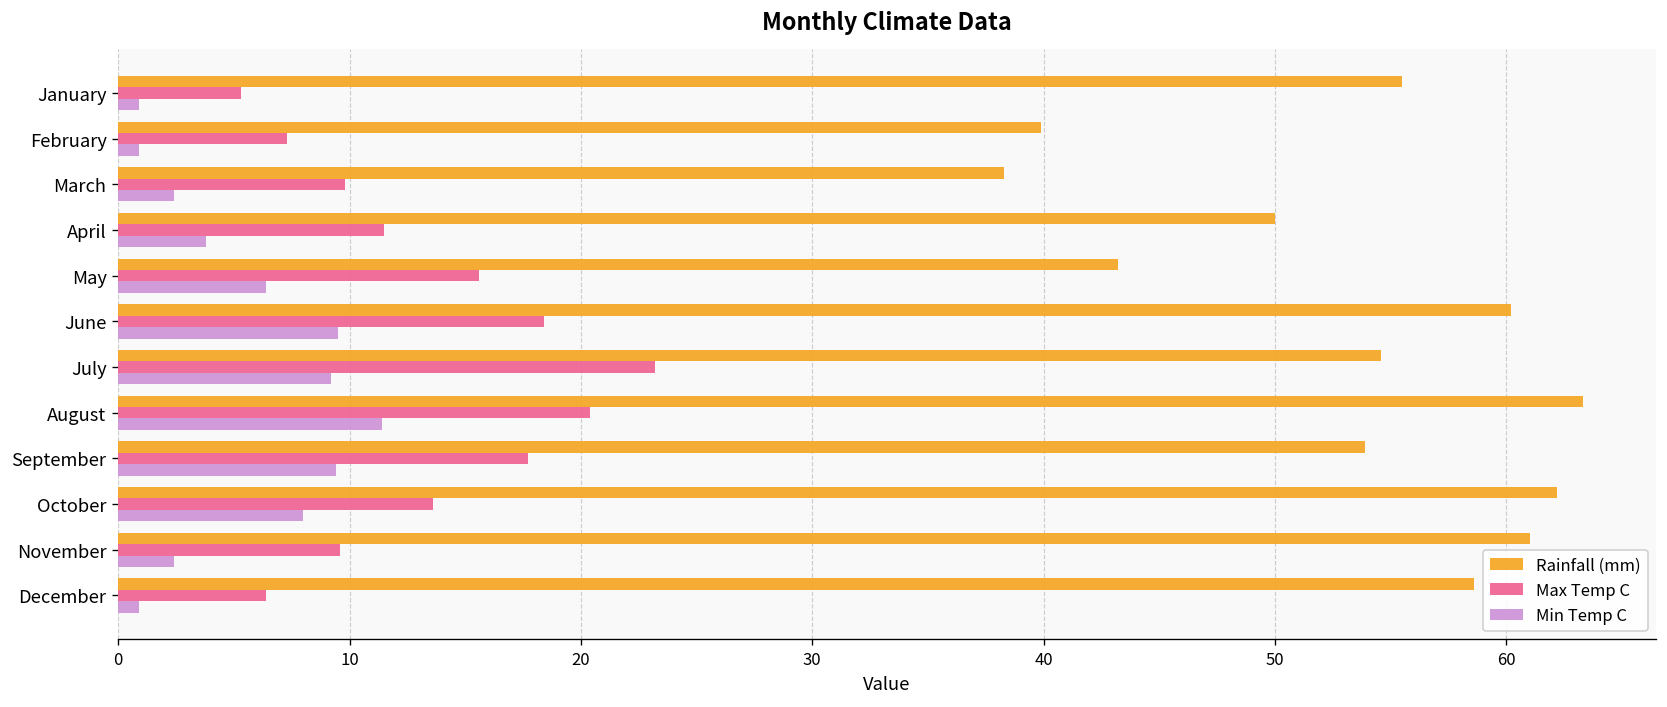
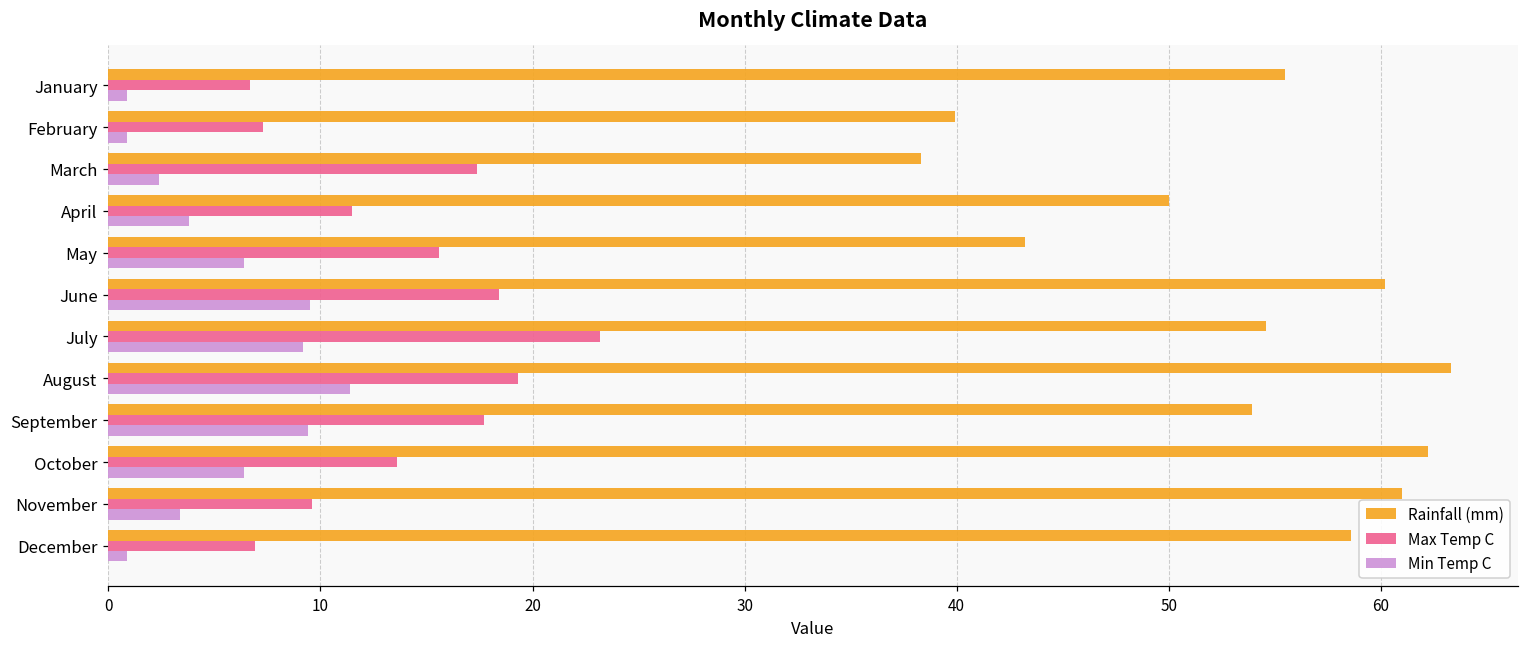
  {
    "Rainfall (mm)": {
      "January": 55.5,
      "February": 39.9,
      "March": 38.3,
      "April": 50.0,
      "May": 43.2,
      "June": 60.2,
      "July": 54.6,
      "August": 63.3,
      "September": 53.9,
      "October": 62.2,
      "November": 61.0,
      "December": 58.6
    },
    "Max Temp C": {
-     "January": 5.3,
+     "January": 6.7,
      "February": 7.3,
-     "March": 9.8,
+     "March": 17.4,
      "April": 11.5,
      "May": 15.6,
      "June": 18.4,
      "July": 23.2,
-     "August": 20.4,
+     "August": 19.3,
      "September": 17.7,
      "October": 13.6,
      "November": 9.6,
-     "December": 6.4
+     "December": 6.9
    },
    "Min Temp C": {
      "January": 0.9,
      "February": 0.9,
      "March": 2.4,
      "April": 3.8,
      "May": 6.4,
      "June": 9.5,
      "July": 9.2,
      "August": 11.4,
      "September": 9.4,
-     "October": 8.0,
-     "November": 2.4,
+     "October": 6.4,
+     "November": 3.4,
      "December": 0.9
    }
  }
